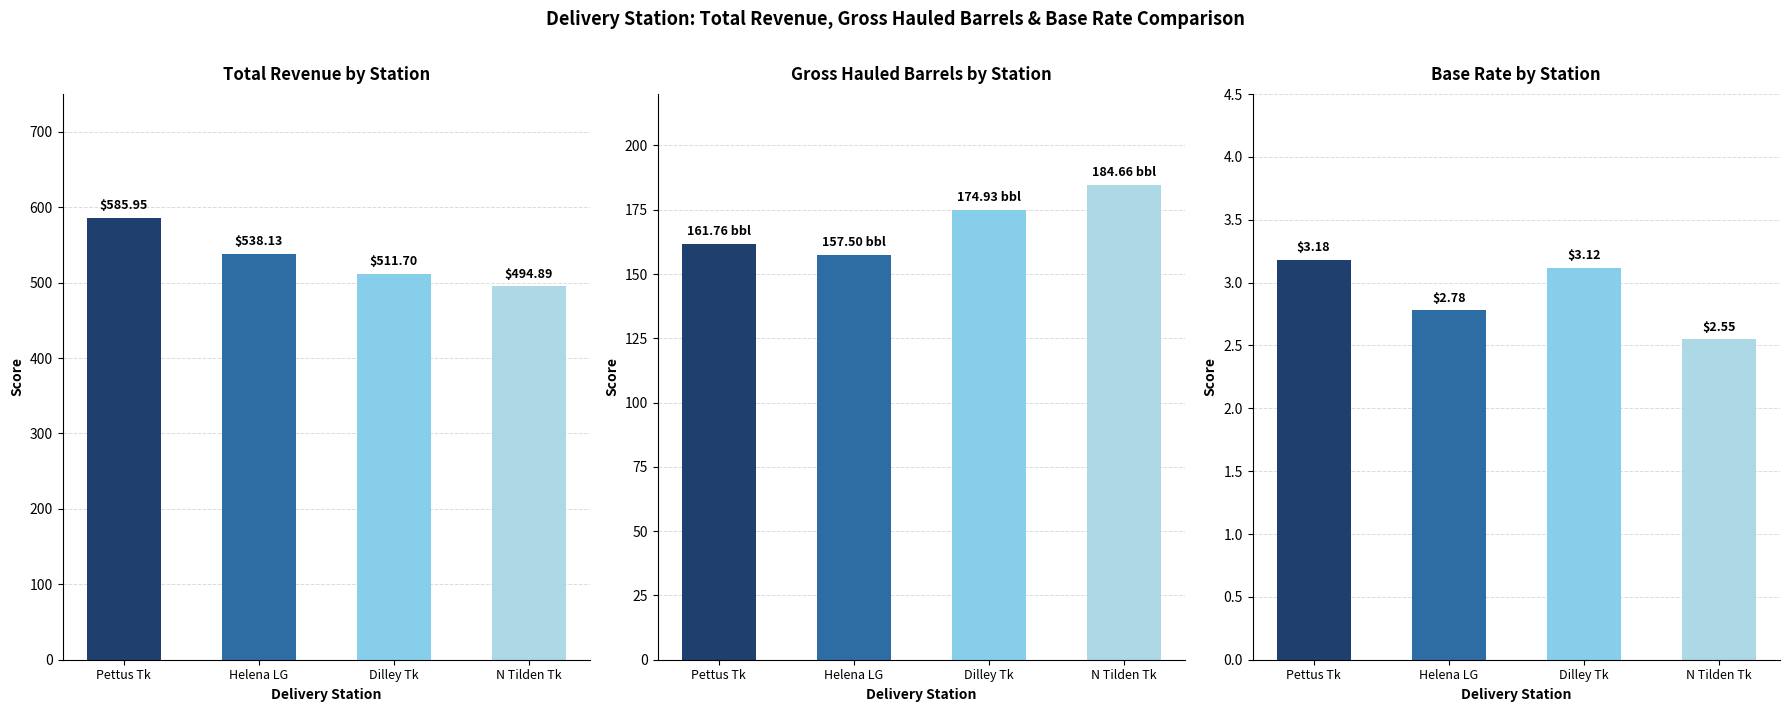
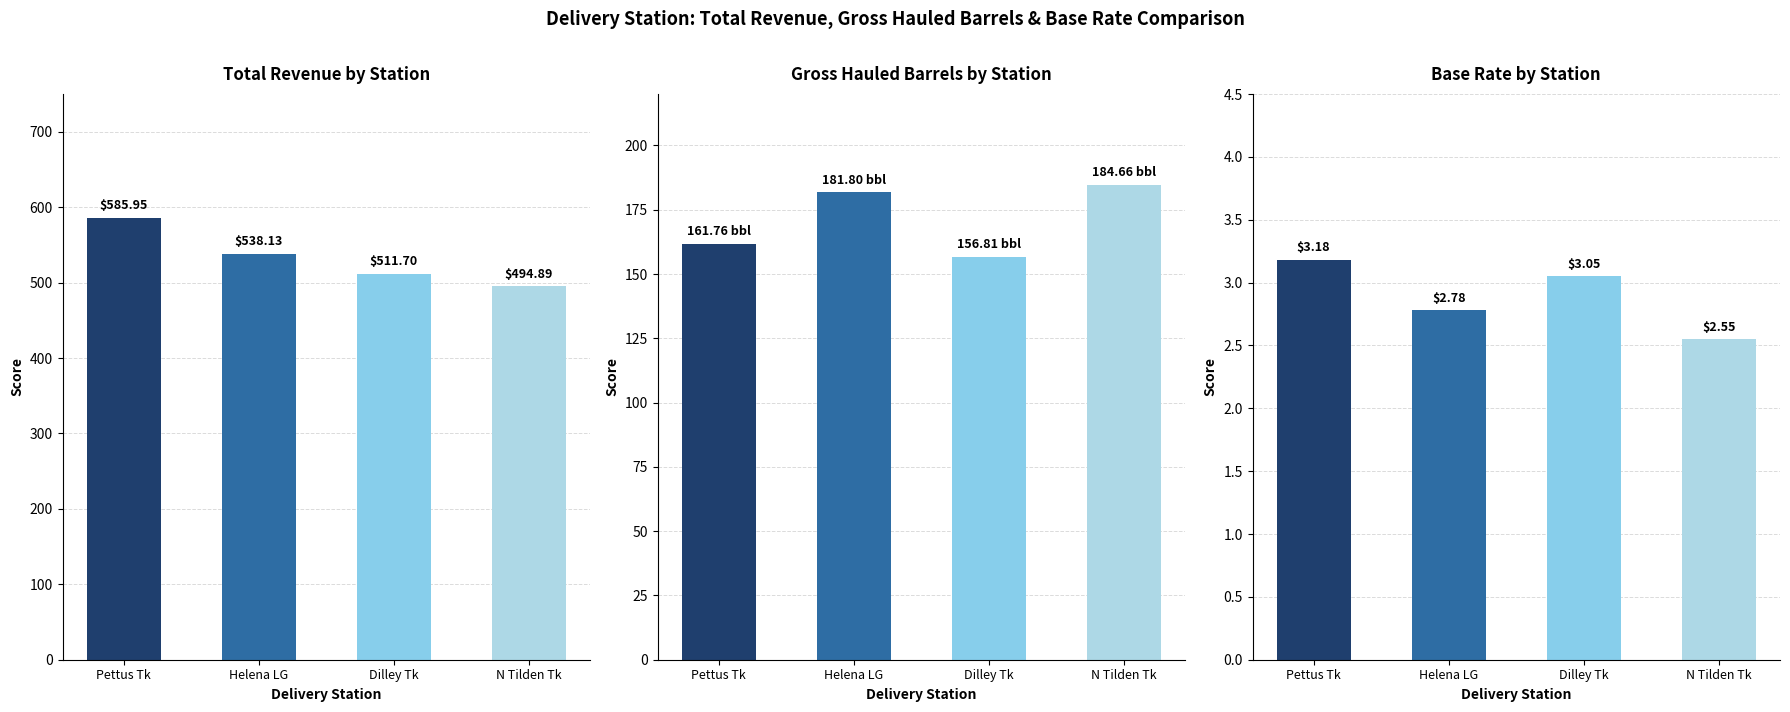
  {
    "Total Revenue by Station": {
      "Pettus Tk": "$585.95",
      "Helena LG": "$538.13",
      "Dilley Tk": "$511.70",
      "N Tilden Tk": "$494.89"
    },
    "Gross Hauled Barrels by Station": {
      "Pettus Tk": "161.76",
-     "Helena LG": "157.50",
-     "Dilley Tk": "174.93",
+     "Helena LG": "181.80",
+     "Dilley Tk": "156.81",
      "N Tilden Tk": "184.66"
    },
    "Base Rate by Station": {
      "Pettus Tk": "$3.18",
      "Helena LG": "$2.78",
-     "Dilley Tk": "$3.12",
+     "Dilley Tk": "$3.05",
      "N Tilden Tk": "$2.55"
    }
  }
